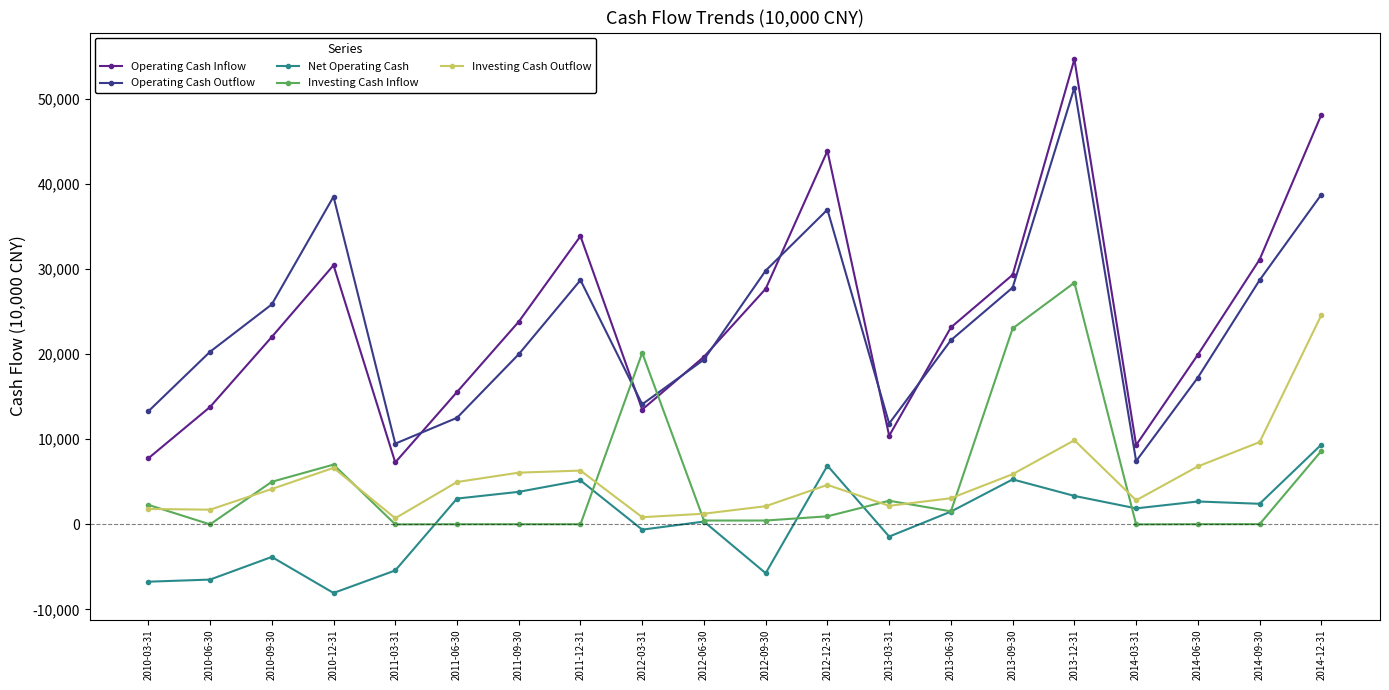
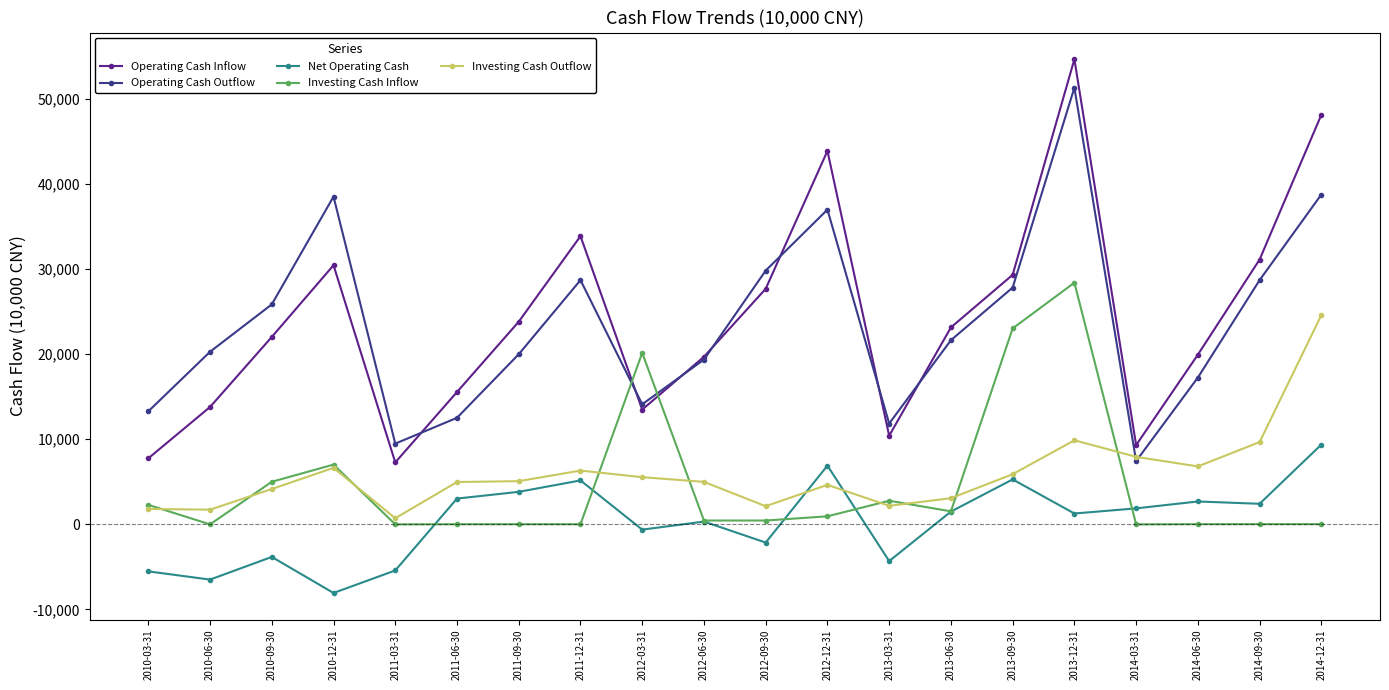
  {
    "Net Operating Cash": {
-     "2010-03-31": "-7,000",
+     "2010-03-31": "-6,000",
      "2010-06-30": "-6,000",
      "2010-09-30": "-4,000",
      "2010-12-31": "-8,000",
      "2011-03-31": "-5,000",
      "2011-06-30": "3,000",
      "2011-09-30": "4,000",
      "2011-12-31": "5,000",
      "2012-03-31": "-1,000",
-     "2012-09-30": "-6,000",
+     "2012-09-30": "-2,000",
      "2012-12-31": "7,000",
-     "2013-03-31": "-1,000",
+     "2013-03-31": "-4,000",
      "2013-09-30": "5,000",
-     "2013-12-31": "3,000",
+     "2013-12-31": "1,000",
      "2014-03-31": "2,000",
      "2014-06-30": "3,000",
      "2014-09-30": "2,000",
      "2014-12-31": "9,000"
    },
    "Investing Cash Inflow": {
      "2010-03-31": "2,000",
      "2010-06-30": "0",
      "2010-09-30": "5,000",
      "2010-12-31": "7,000",
      "2011-03-31": "0",
      "2011-06-30": "0",
      "2011-09-30": "0",
      "2011-12-31": "0",
      "2012-03-31": "20,000",
      "2012-09-30": "0",
      "2012-12-31": "1,000",
      "2013-03-31": "3,000",
      "2013-09-30": "23,000",
      "2013-12-31": "28,000",
      "2014-03-31": "0",
      "2014-06-30": "0",
      "2014-09-30": "0",
-     "2014-12-31": "9,000"
+     "2014-12-31": "0"
    },
    "Investing Cash Outflow": {
      "2010-03-31": "2,000",
      "2010-06-30": "2,000",
      "2010-09-30": "4,000",
      "2010-12-31": "7,000",
      "2011-03-31": "1,000",
      "2011-06-30": "5,000",
-     "2011-09-30": "6,000",
+     "2011-09-30": "5,000",
      "2011-12-31": "6,000",
-     "2012-03-31": "1,000",
-     "2012-06-30": "1,000",
+     "2012-03-31": "6,000",
+     "2012-06-30": "5,000",
      "2012-09-30": "2,000",
      "2012-12-31": "5,000",
      "2013-03-31": "2,000",
      "2013-06-30": "3,000",
      "2013-09-30": "6,000",
      "2013-12-31": "10,000",
-     "2014-03-31": "3,000",
+     "2014-03-31": "8,000",
      "2014-06-30": "7,000",
      "2014-09-30": "10,000",
      "2014-12-31": "25,000"
    }
  }
